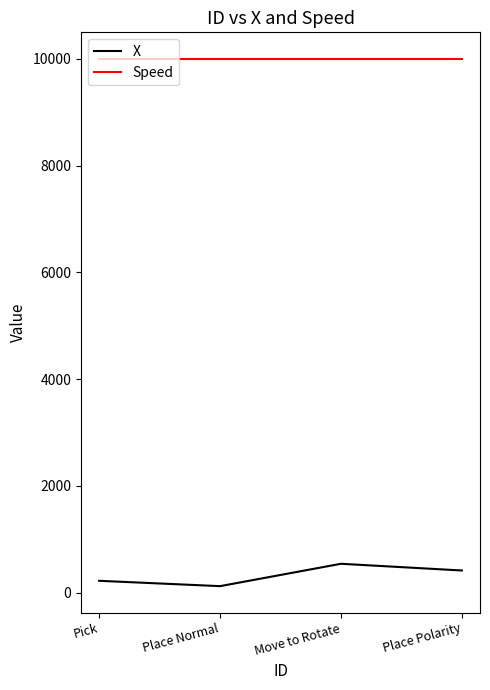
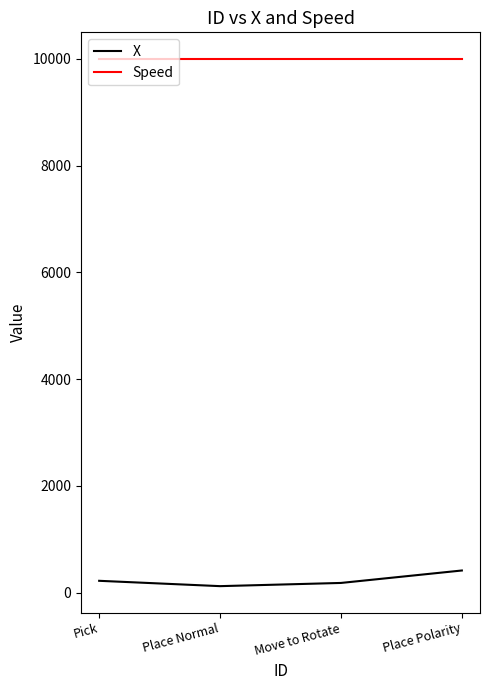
  {
    "X": {
      "Pick": 200,
      "Place Normal": 100,
-     "Move to Rotate": 500,
+     "Move to Rotate": 200,
      "Place Polarity": 400
    },
    "Speed": {
      "Place Normal": 10000,
      "Move to Rotate": 10000,
      "Place Polarity": 10000
    }
  }
